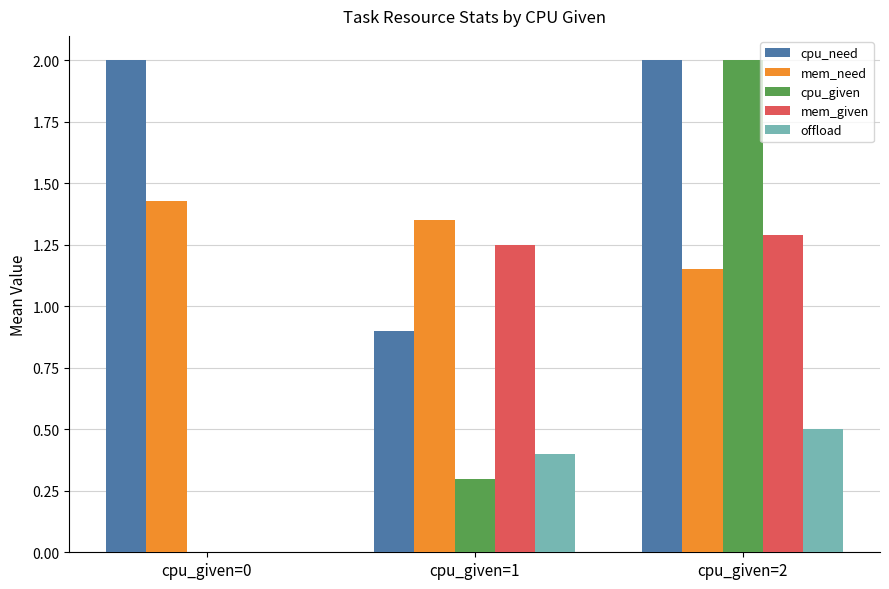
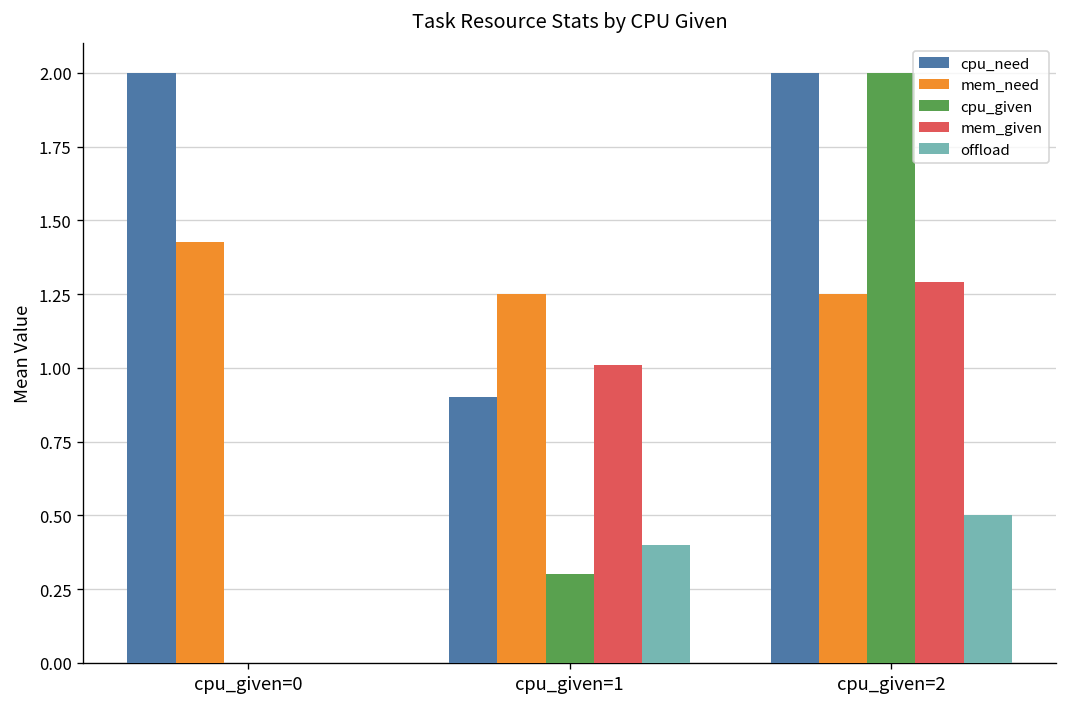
  {
    "cpu_need": {
      "cpu_given=0": 2.00,
      "cpu_given=1": 0.90,
      "cpu_given=2": 2.00
    },
    "mem_need": {
      "cpu_given=0": 1.43,
-     "cpu_given=1": 1.35,
-     "cpu_given=2": 1.15
+     "cpu_given=1": 1.25,
+     "cpu_given=2": 1.25
    },
    "cpu_given": {
      "cpu_given=0": 0.00,
      "cpu_given=1": 0.30,
      "cpu_given=2": 2.00
    },
    "mem_given": {
      "cpu_given=0": 0.00,
-     "cpu_given=1": 1.25,
+     "cpu_given=1": 1.01,
      "cpu_given=2": 1.29
    },
    "offload": {
      "cpu_given=0": 0.00,
      "cpu_given=1": 0.40,
      "cpu_given=2": 0.50
    }
  }
